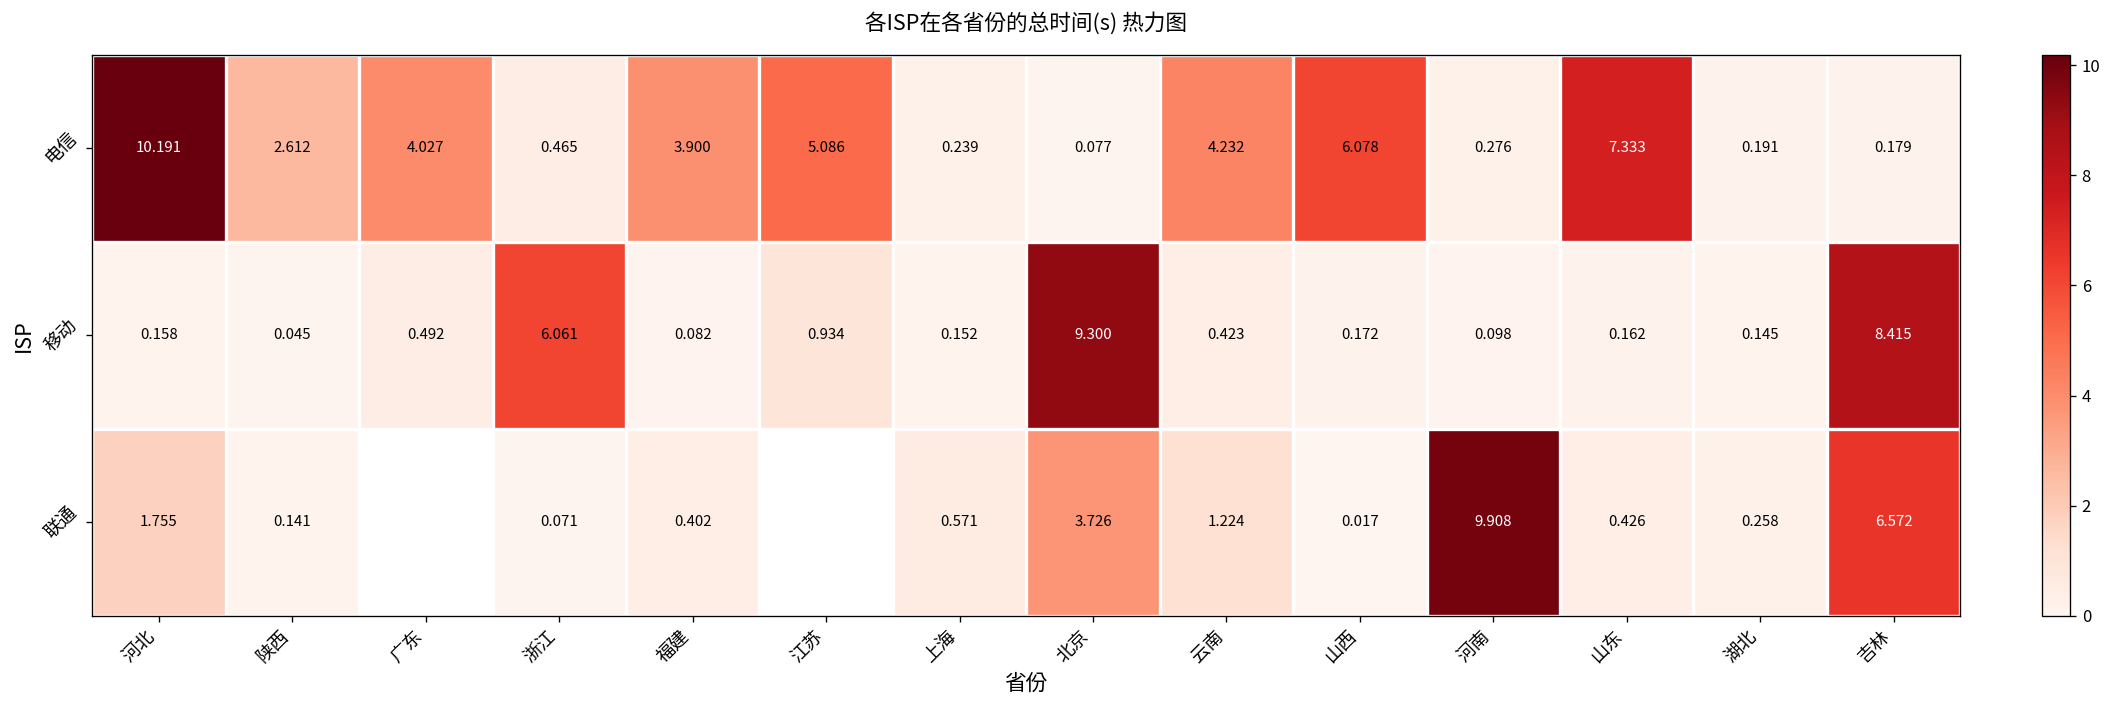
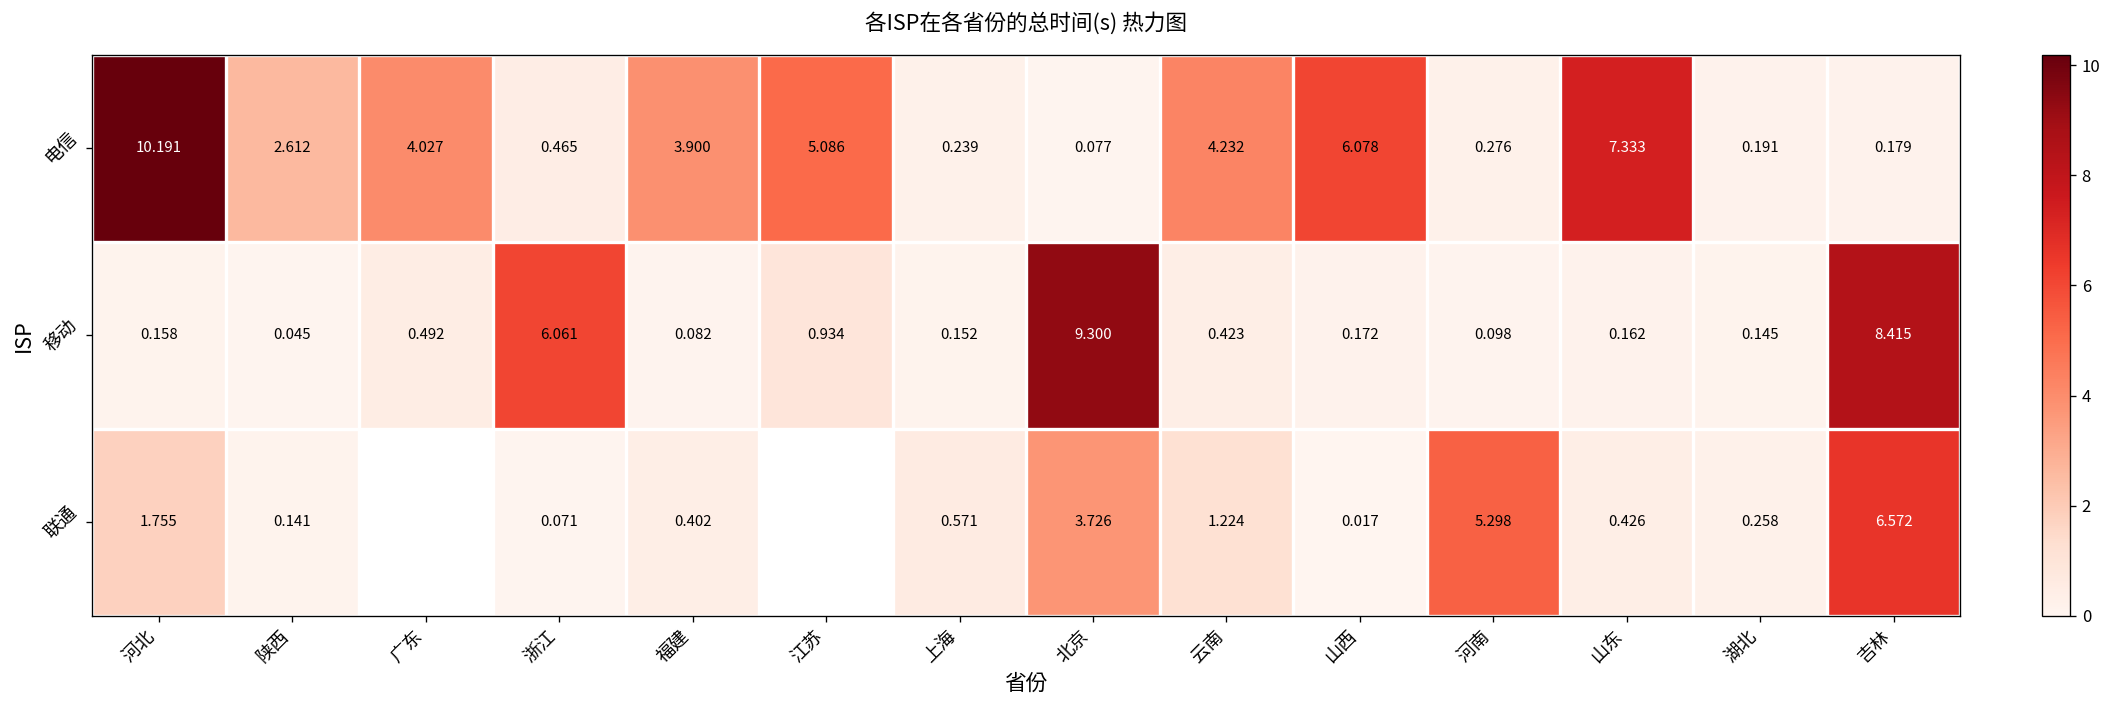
  {
    "电信": {
      "河北": 10.191,
      "陕西": 2.612,
      "广东": 4.027,
      "浙江": 0.465,
      "福建": 3.900,
      "江苏": 5.086,
      "上海": 0.239,
      "北京": 0.077,
      "云南": 4.232,
      "山西": 6.078,
      "河南": 0.276,
      "山东": 7.333,
      "湖北": 0.191,
      "吉林": 0.179
    },
    "移动": {
      "河北": 0.158,
      "陕西": 0.045,
      "广东": 0.492,
      "浙江": 6.061,
      "福建": 0.082,
      "江苏": 0.934,
      "上海": 0.152,
      "北京": 9.300,
      "云南": 0.423,
      "山西": 0.172,
      "河南": 0.098,
      "山东": 0.162,
      "湖北": 0.145,
      "吉林": 8.415
    },
    "联通": {
      "河北": 1.755,
      "陕西": 0.141,
      "浙江": 0.071,
      "福建": 0.402,
      "上海": 0.571,
      "北京": 3.726,
      "云南": 1.224,
      "山西": 0.017,
-     "河南": 9.908,
+     "河南": 5.298,
      "山东": 0.426,
      "湖北": 0.258,
      "吉林": 6.572
    }
  }
